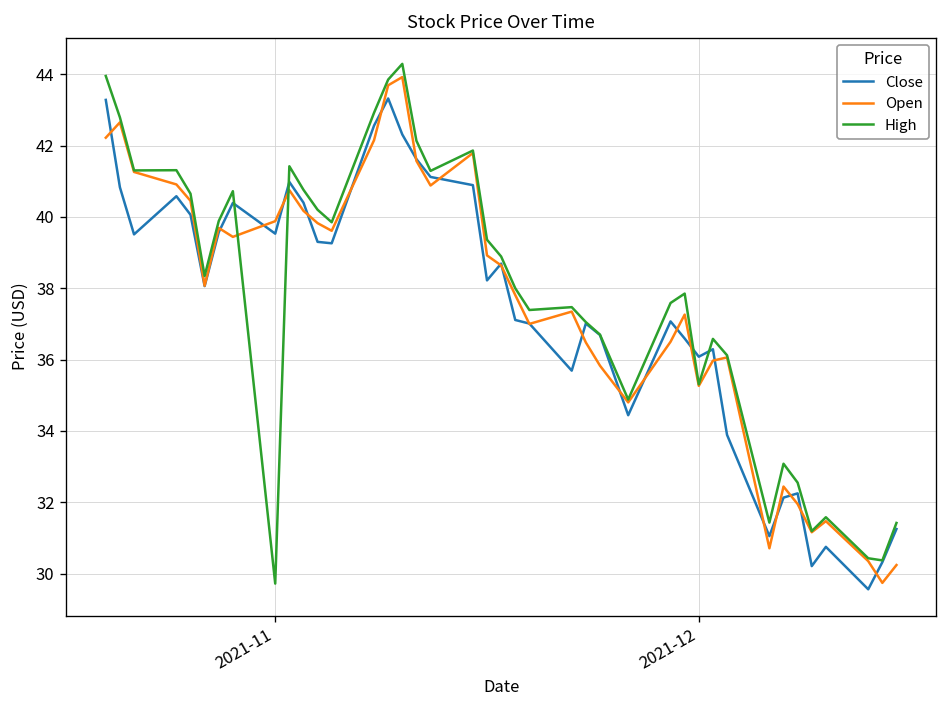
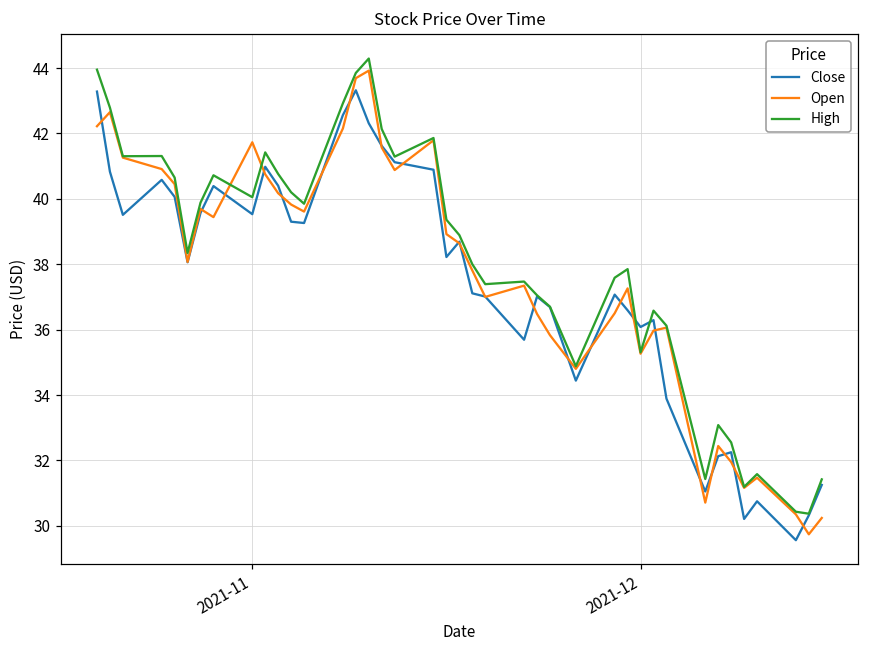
  {
    "Close": {
      "2021-11": 39.5,
      "2021-12": 36.1
    },
    "Open": {
-     "2021-11": 39.9
+     "2021-11": 41.7
    },
    "High": {
-     "2021-11": 29.7
+     "2021-11": 40.0
    }
  }
